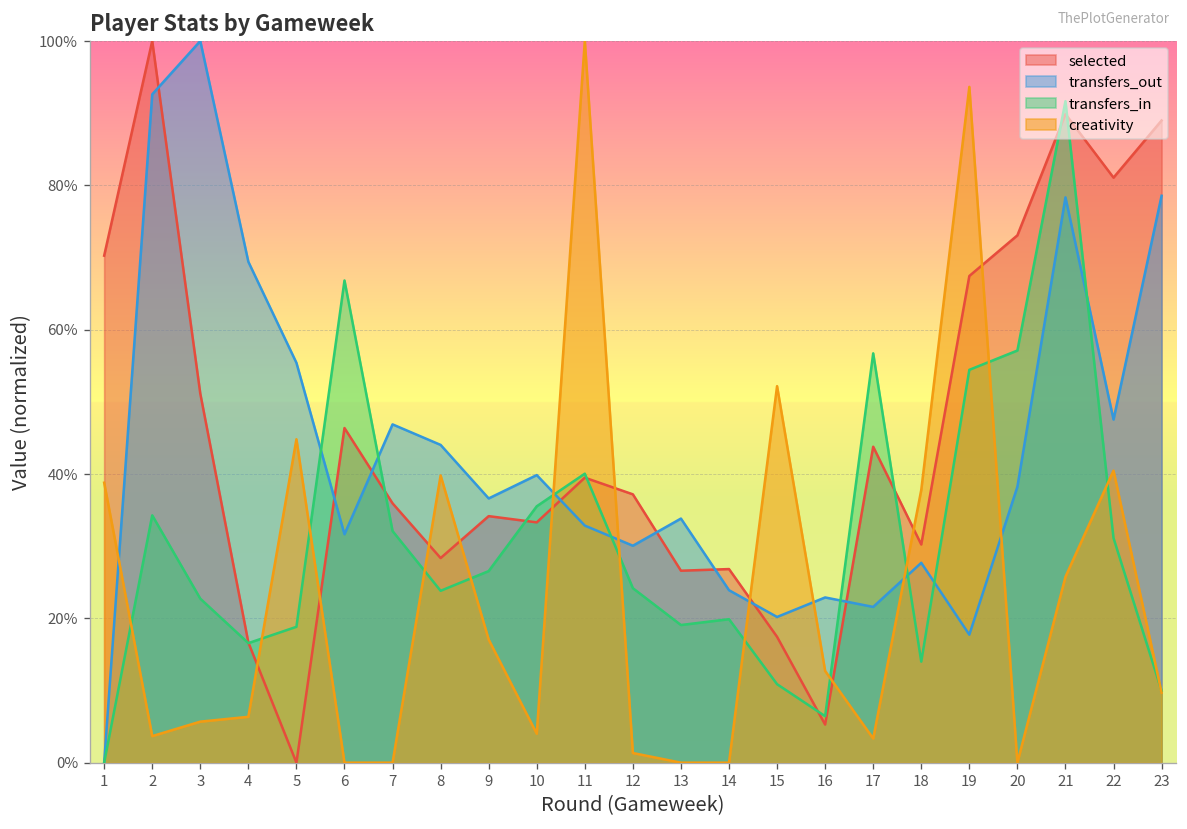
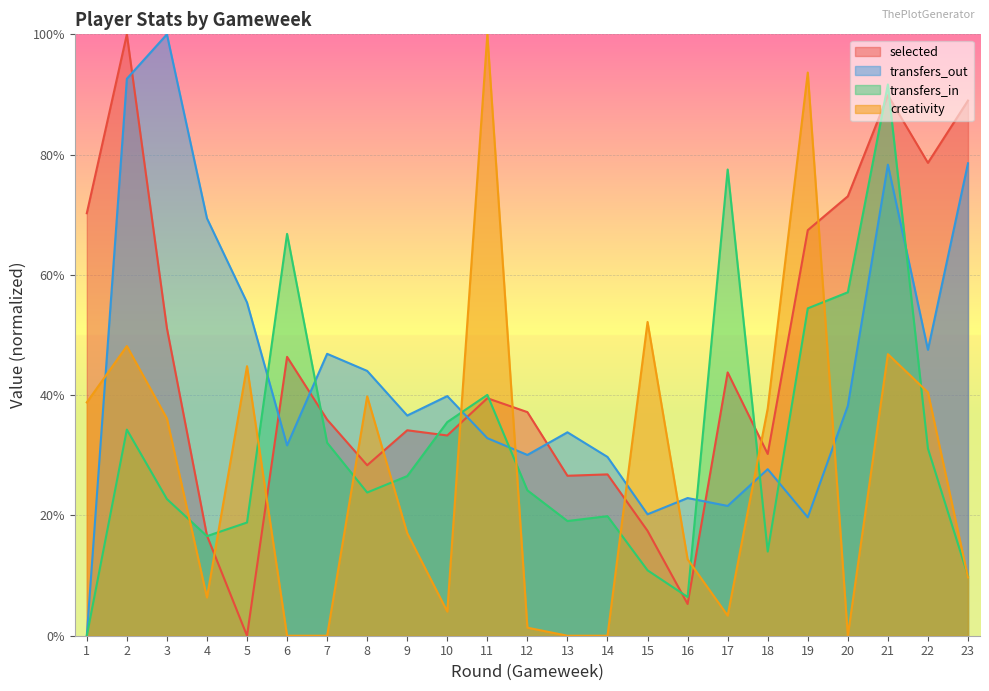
  {
    "selected": {
      "1": "70%",
      "2": "100%",
      "3": "51%",
      "5": "0%",
      "6": "46%",
      "7": "36%",
      "8": "28%",
      "9": "34%",
      "10": "33%",
      "11": "39%",
      "12": "37%",
      "13": "27%",
      "14": "27%",
      "15": "17%",
      "16": "5%",
      "17": "44%",
      "18": "30%",
      "19": "67%",
      "20": "73%",
-     "22": "81%"
+     "22": "79%"
    },
    "transfers_out": {
      "2": "93%",
      "3": "100%",
      "4": "69%",
      "5": "55%",
      "6": "32%",
      "7": "47%",
      "8": "44%",
      "9": "37%",
      "10": "40%",
      "11": "33%",
      "12": "30%",
      "13": "34%",
-     "14": "24%",
+     "14": "30%",
      "15": "20%",
      "16": "23%",
      "17": "22%",
      "18": "28%",
-     "19": "18%",
+     "19": "20%",
      "20": "38%",
      "21": "78%",
      "22": "48%",
      "23": "79%"
    },
    "transfers_in": {
      "2": "34%",
      "3": "23%",
      "5": "19%",
      "6": "67%",
      "7": "32%",
      "8": "24%",
      "9": "27%",
      "10": "36%",
      "11": "40%",
      "12": "24%",
      "13": "19%",
      "14": "20%",
      "15": "11%",
      "16": "6%",
-     "17": "57%",
+     "17": "78%",
      "18": "14%",
      "19": "54%",
      "20": "57%",
      "22": "31%"
    },
    "creativity": {
      "1": "39%",
-     "2": "4%",
-     "3": "6%",
+     "2": "48%",
+     "3": "36%",
      "4": "6%",
      "5": "45%",
      "6": "0%",
      "7": "0%",
      "8": "40%",
      "9": "17%",
      "10": "4%",
      "11": "100%",
      "12": "1%",
      "13": "0%",
      "14": "0%",
      "15": "52%",
      "16": "13%",
      "17": "3%",
      "18": "38%",
      "19": "94%",
      "20": "0%",
-     "21": "26%",
+     "21": "47%",
      "22": "40%"
    }
  }
